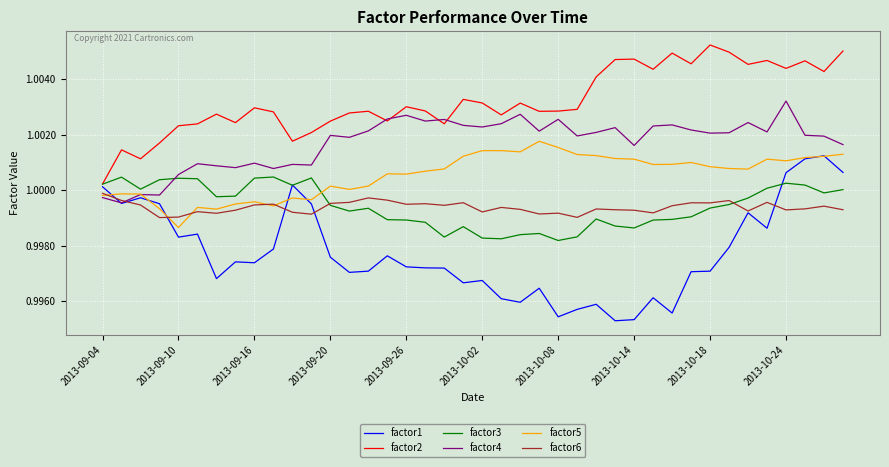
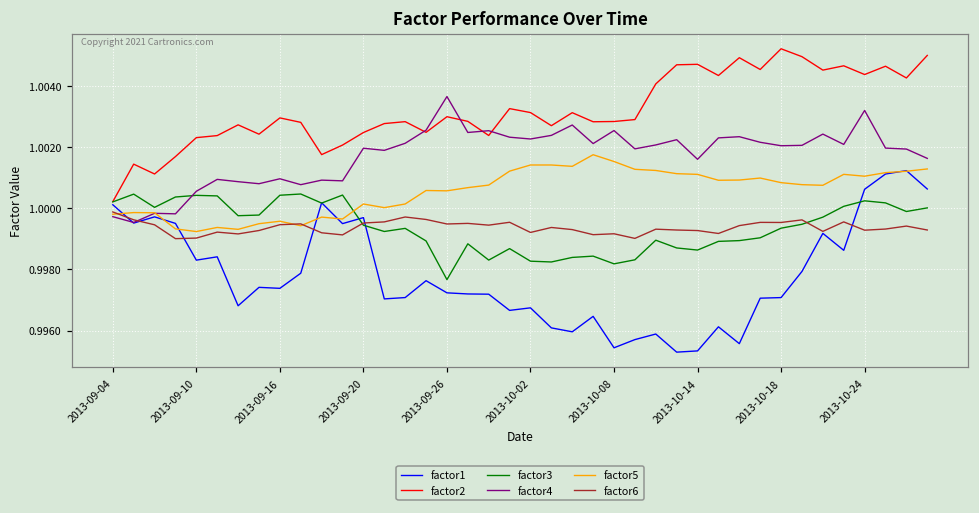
  {
    "factor1": {
      "2013-09-04": 1.0001,
      "2013-09-10": 0.9983,
      "2013-09-16": 0.9974,
-     "2013-09-20": 0.9976,
+     "2013-09-20": 0.9997,
      "2013-09-26": 0.9972,
      "2013-10-02": 0.9967,
      "2013-10-08": 0.9954,
      "2013-10-14": 0.9953,
      "2013-10-18": 0.9971,
      "2013-10-24": 1.0006
    },
    "factor2": {
      "2013-09-10": 1.0023,
      "2013-09-16": 1.0030,
      "2013-09-20": 1.0025,
      "2013-09-26": 1.0030,
      "2013-10-02": 1.0031,
      "2013-10-08": 1.0028,
      "2013-10-14": 1.0047,
      "2013-10-18": 1.0052,
      "2013-10-24": 1.0044
    },
    "factor3": {
      "2013-09-10": 1.0004,
      "2013-09-16": 1.0004,
-     "2013-09-26": 0.9989,
+     "2013-09-26": 0.9977,
      "2013-10-02": 0.9983,
      "2013-10-08": 0.9982,
      "2013-10-14": 0.9986,
      "2013-10-18": 0.9994,
      "2013-10-24": 1.0002
    },
    "factor4": {
      "2013-09-10": 1.0006,
      "2013-09-16": 1.0010,
      "2013-09-20": 1.0020,
-     "2013-09-26": 1.0027,
+     "2013-09-26": 1.0037,
      "2013-10-02": 1.0023,
      "2013-10-08": 1.0025,
      "2013-10-14": 1.0016,
      "2013-10-18": 1.0021,
      "2013-10-24": 1.0032
    },
    "factor5": {
-     "2013-09-10": 0.9987,
+     "2013-09-10": 0.9992,
      "2013-09-16": 0.9996,
      "2013-09-20": 1.0001,
      "2013-09-26": 1.0006,
      "2013-10-02": 1.0014,
      "2013-10-08": 1.0015,
      "2013-10-14": 1.0011,
      "2013-10-18": 1.0008,
      "2013-10-24": 1.0011
    },
    "factor6": {
      "2013-09-10": 0.9990,
      "2013-09-16": 0.9995,
      "2013-09-26": 0.9995,
      "2013-10-02": 0.9992,
      "2013-10-08": 0.9992,
      "2013-10-14": 0.9993,
      "2013-10-18": 0.9995,
      "2013-10-24": 0.9993
    }
  }
